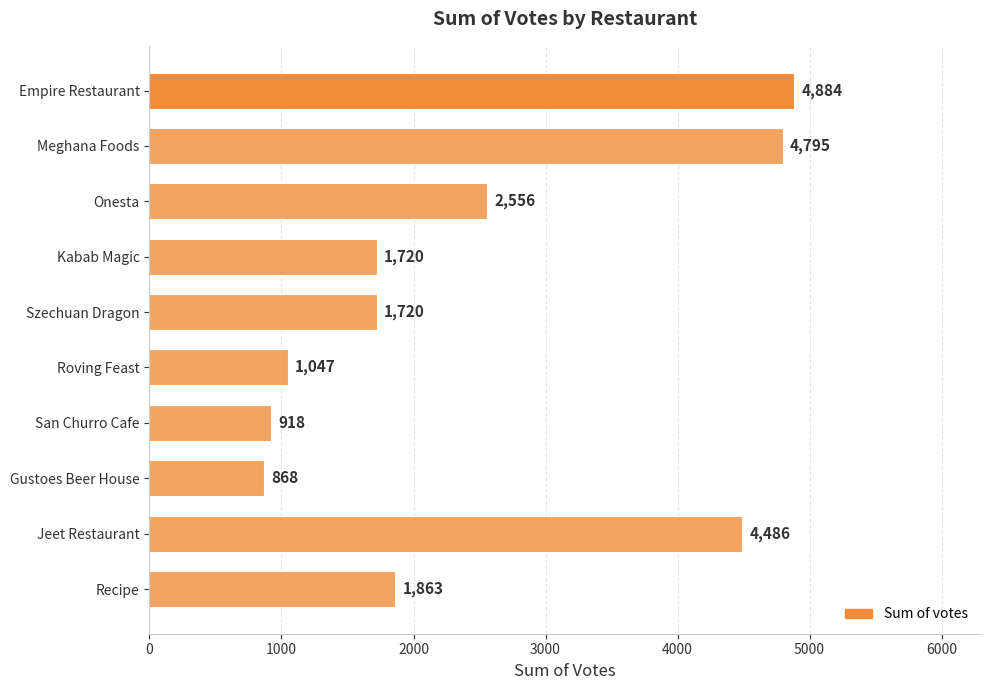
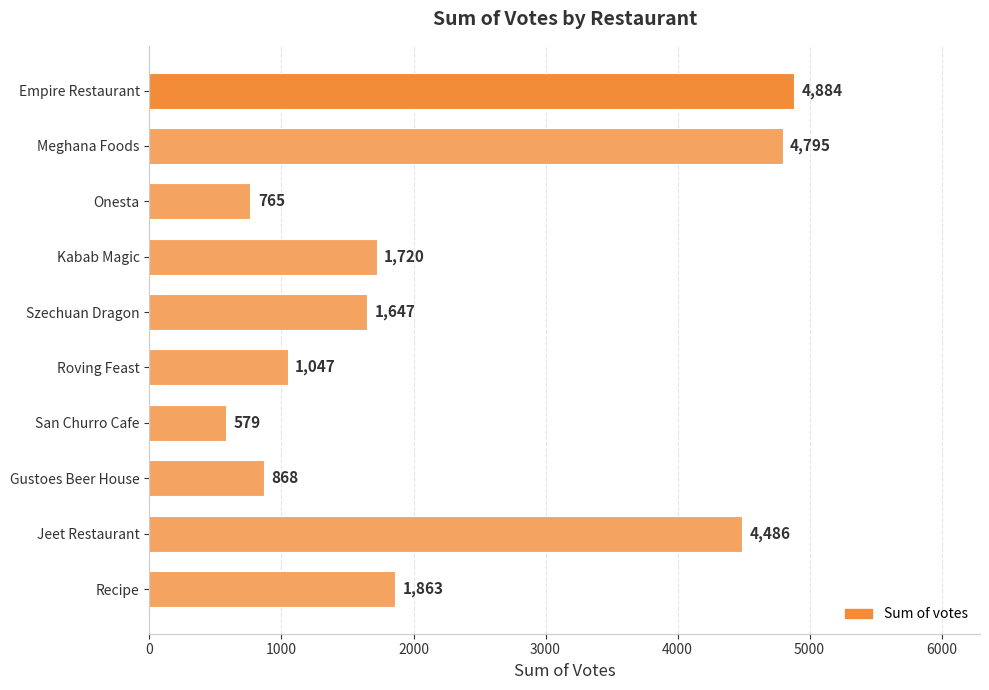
  {
    "Empire Restaurant": "4,884",
    "Meghana Foods": "4,795",
-   "Onesta": "2,556",
+   "Onesta": "765",
    "Kabab Magic": "1,720",
-   "Szechuan Dragon": "1,720",
+   "Szechuan Dragon": "1,647",
    "Roving Feast": "1,047",
-   "San Churro Cafe": "918",
+   "San Churro Cafe": "579",
    "Gustoes Beer House": "868",
    "Jeet Restaurant": "4,486",
    "Recipe": "1,863"
  }
